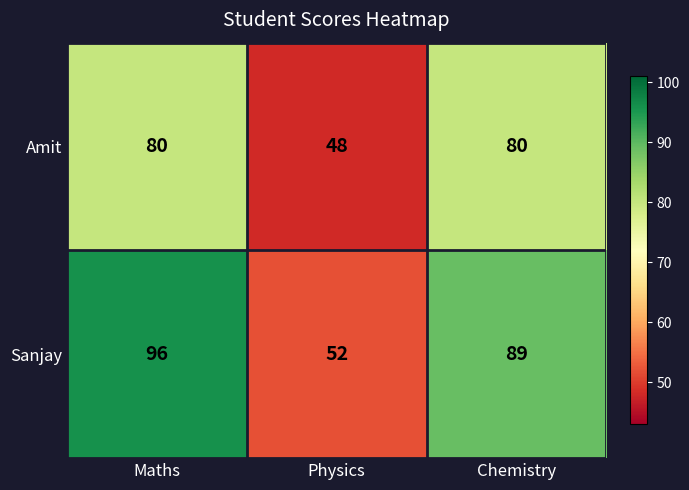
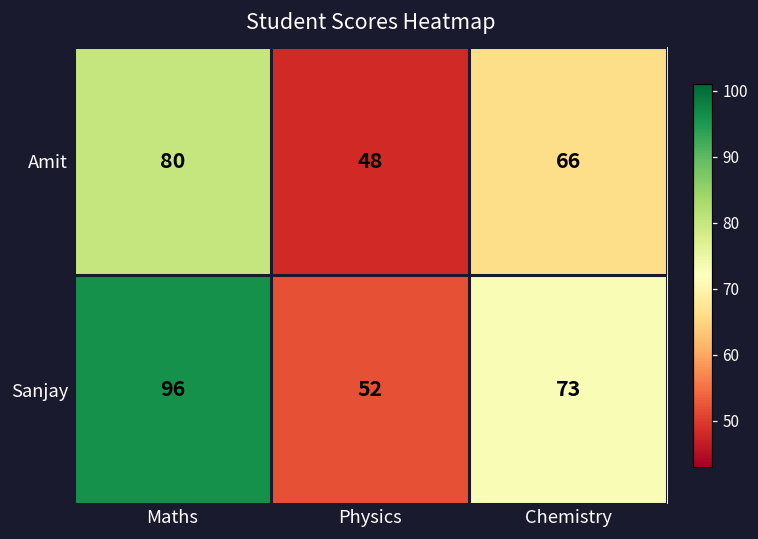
  {
    "Amit": {
      "Maths": 80,
      "Physics": 48,
-     "Chemistry": 80
+     "Chemistry": 66
    },
    "Sanjay": {
      "Maths": 96,
      "Physics": 52,
-     "Chemistry": 89
+     "Chemistry": 73
    }
  }
